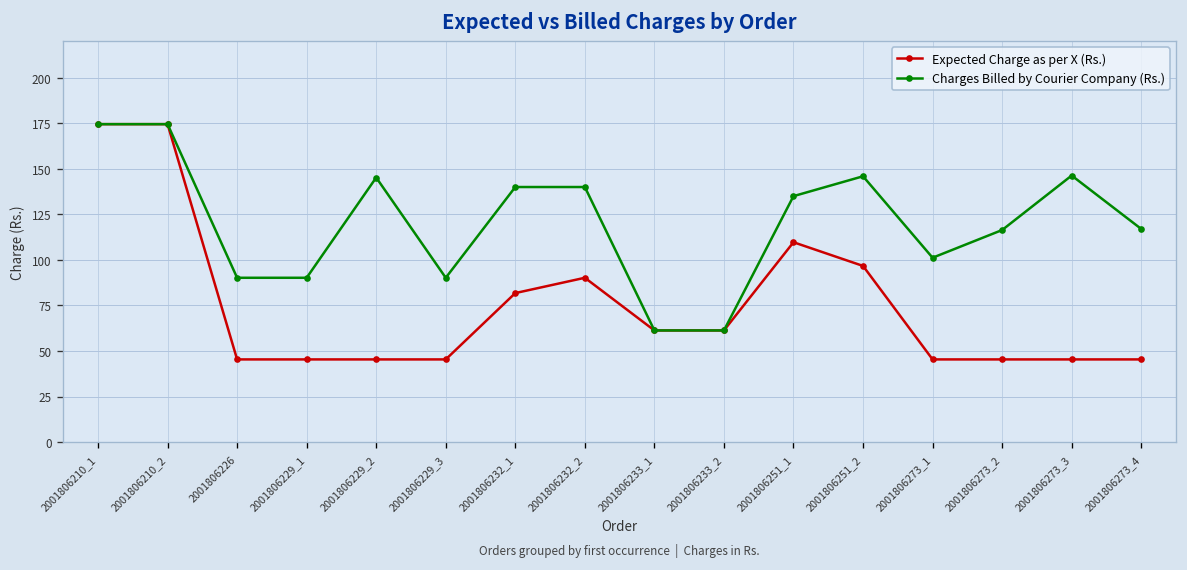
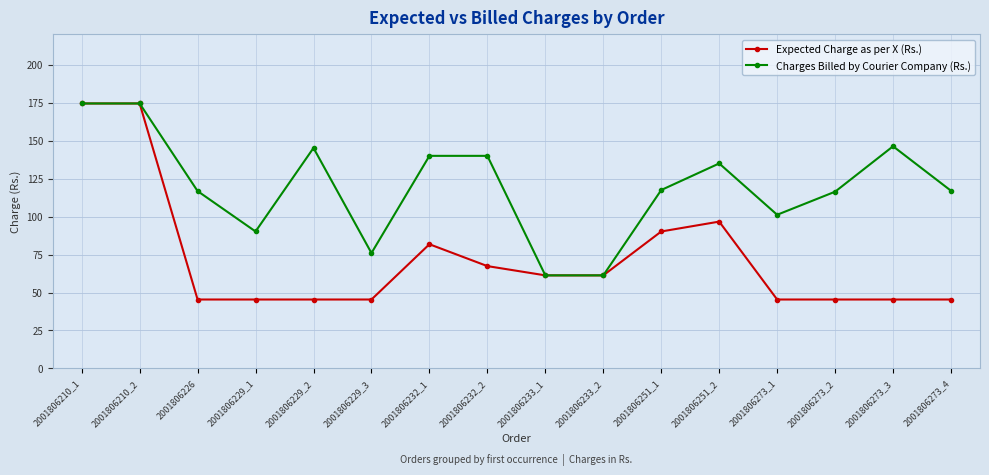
  {
    "Expected Charge as per X (Rs.)": {
      "2001806226": 45,
      "2001806229_1": 45,
      "2001806229_2": 45,
      "2001806229_3": 45,
      "2001806232_1": 82,
-     "2001806232_2": 90,
-     "2001806251_1": 110,
+     "2001806232_2": 67,
+     "2001806251_1": 90,
      "2001806251_2": 97,
      "2001806273_1": 45,
      "2001806273_2": 45,
      "2001806273_3": 45,
      "2001806273_4": 45
    },
    "Charges Billed by Courier Company (Rs.)": {
-     "2001806226": 90,
+     "2001806226": 117,
      "2001806229_1": 90,
      "2001806229_2": 145,
-     "2001806229_3": 90,
+     "2001806229_3": 76,
      "2001806232_1": 140,
      "2001806232_2": 140,
-     "2001806251_1": 135,
-     "2001806251_2": 146,
+     "2001806251_1": 118,
+     "2001806251_2": 135,
      "2001806273_1": 101,
      "2001806273_2": 116,
      "2001806273_3": 146,
      "2001806273_4": 117
    }
  }
